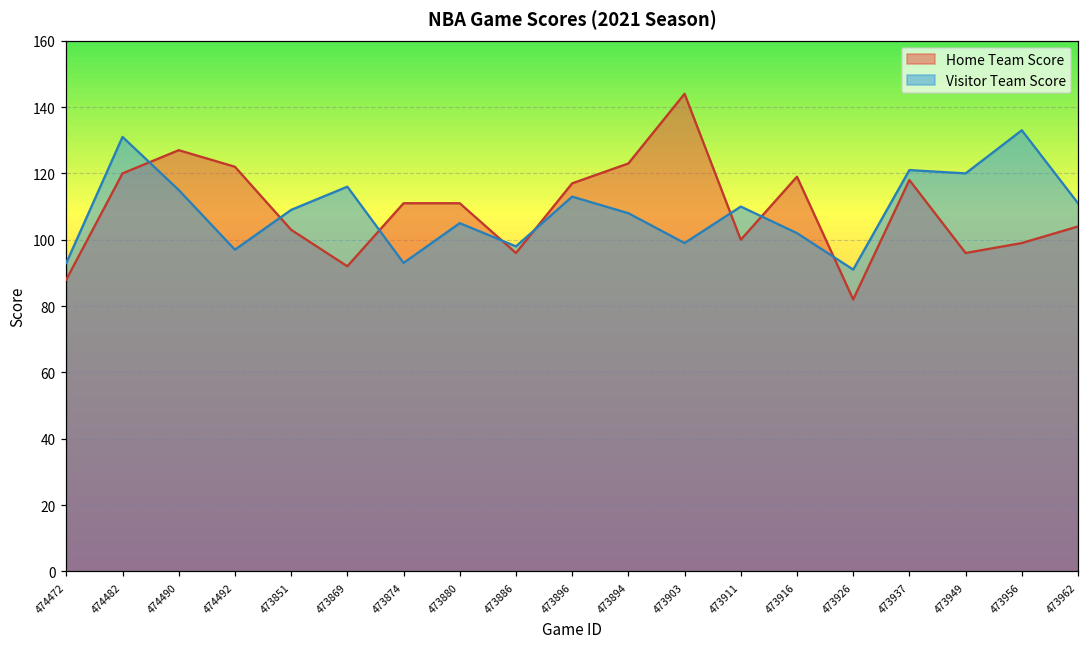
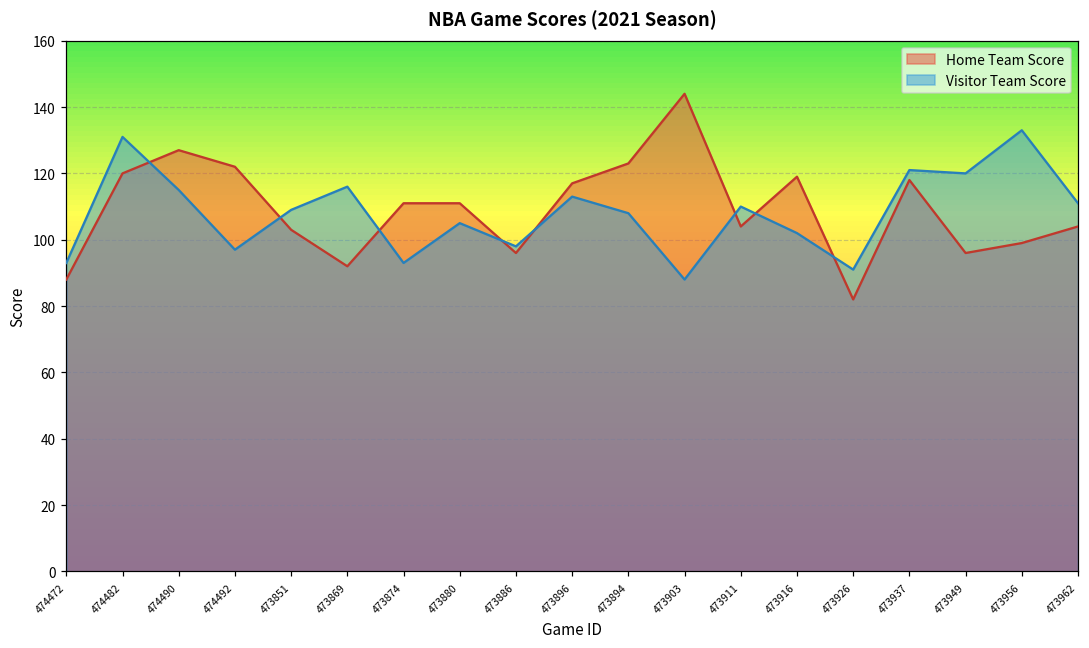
  {
    "Home Team Score": {
      "474472": 88,
      "474482": 120,
      "474490": 127,
      "474492": 122,
      "473851": 103,
      "473869": 92,
      "473874": 111,
      "473880": 111,
      "473886": 96,
      "473896": 117,
      "473894": 123,
      "473903": 144,
-     "473911": 100,
+     "473911": 104,
      "473916": 119,
      "473926": 82,
      "473937": 118,
      "473949": 96,
      "473956": 99,
      "473962": 104
    },
    "Visitor Team Score": {
      "474472": 93,
      "474482": 131,
      "474490": 115,
      "474492": 97,
      "473851": 109,
      "473869": 116,
      "473874": 93,
      "473880": 105,
      "473886": 98,
      "473896": 113,
      "473894": 108,
-     "473903": 99,
+     "473903": 88,
      "473911": 110,
      "473916": 102,
      "473926": 91,
      "473937": 121,
      "473949": 120,
      "473956": 133,
      "473962": 111
    }
  }
